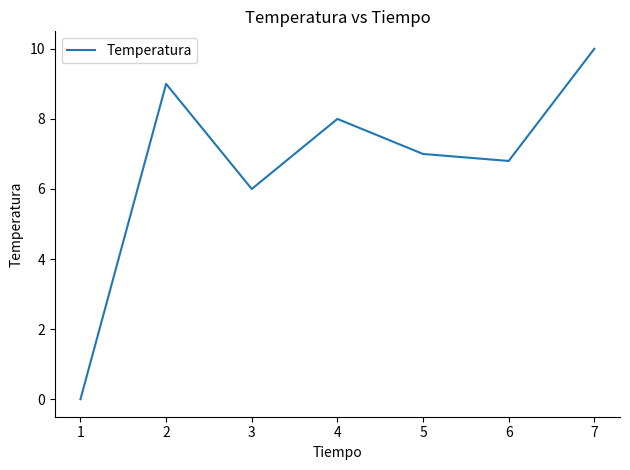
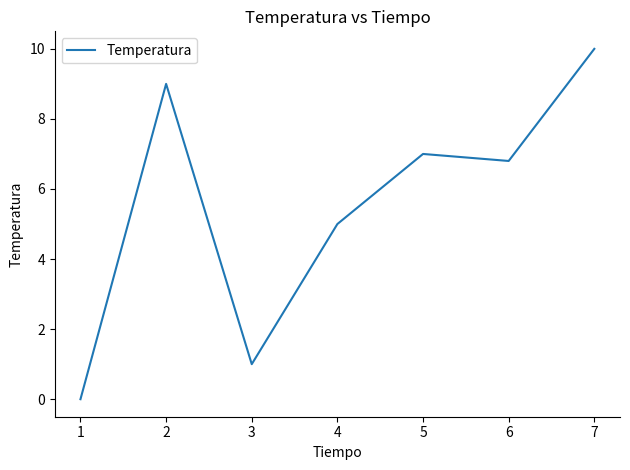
  {
    "1": 0,
    "2": 9,
-   "3": 6,
-   "4": 8,
+   "3": 1,
+   "4": 5,
    "5": 7,
    "6": 6.8,
    "7": 10
  }
